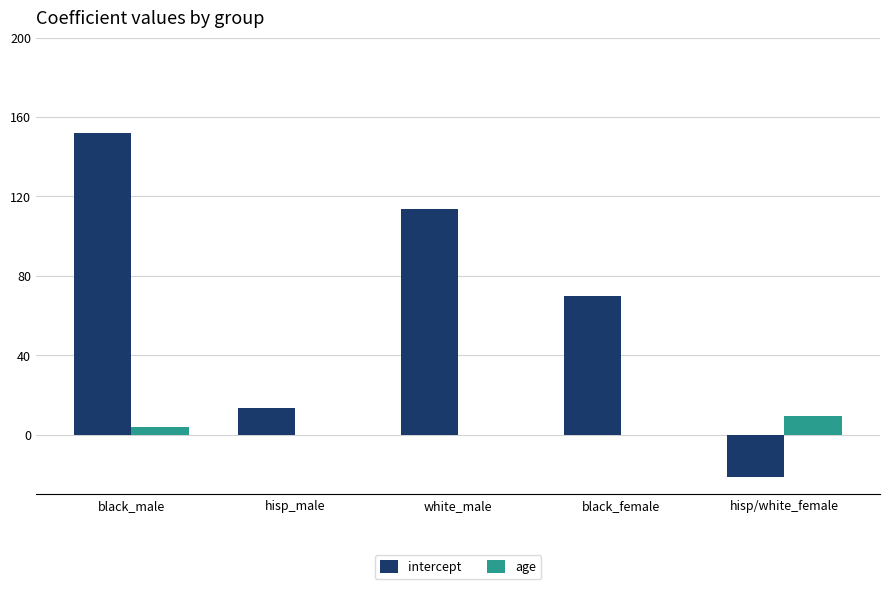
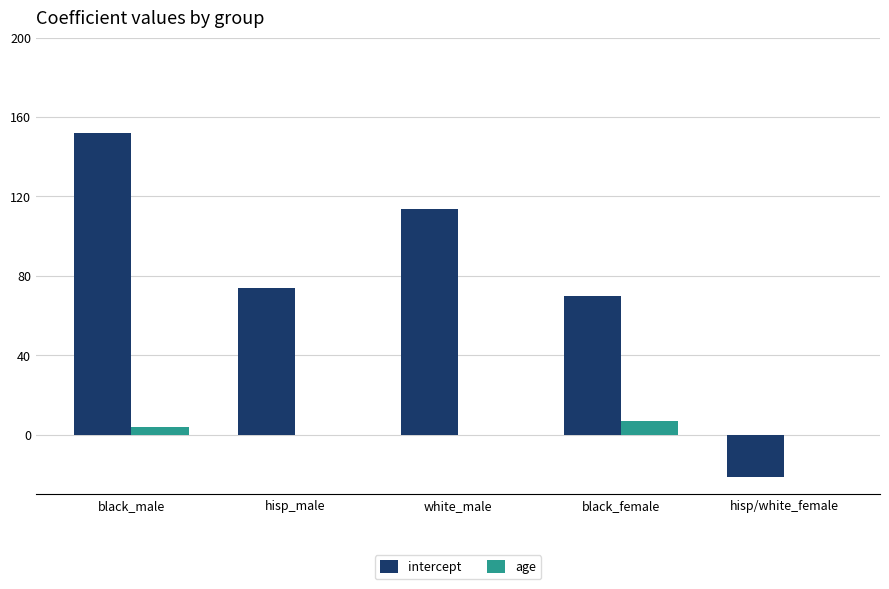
  {
    "intercept": {
      "black_male": 152,
-     "hisp_male": 13,
+     "hisp_male": 74,
      "white_male": 114,
      "black_female": 70,
      "hisp/white_female": -21
    },
    "age": {
      "black_male": 4,
-     "black_female": 0,
-     "hisp/white_female": 9
+     "black_female": 7,
+     "hisp/white_female": 0
    }
  }
